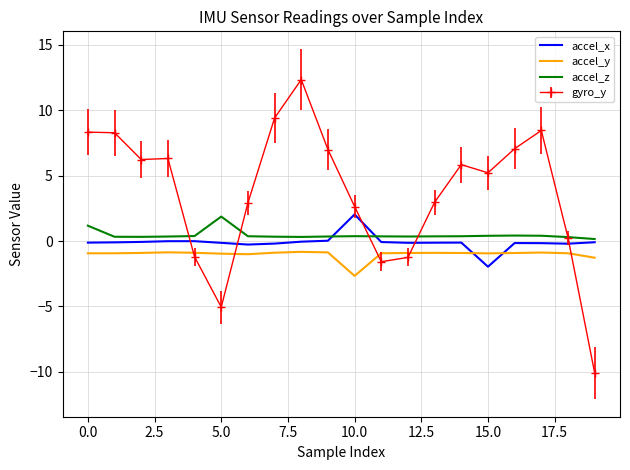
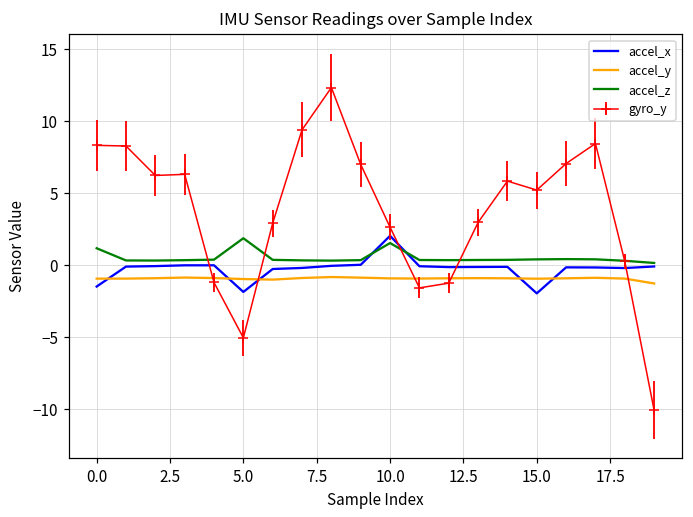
  {
    "accel_x": {
-     "0.0": -0.1,
-     "5.0": -0.1,
+     "0.0": -1.5,
+     "5.0": -1.9,
      "10.0": 2.0,
      "15.0": -2.0
    },
    "accel_y": {
      "0.0": -0.9,
      "5.0": -1.0,
-     "10.0": -2.7,
+     "10.0": -0.9,
      "15.0": -0.9
    },
    "accel_z": {
      "0.0": 1.2,
      "5.0": 1.9,
-     "10.0": 0.4,
+     "10.0": 1.5,
      "15.0": 0.4
    }
  }
